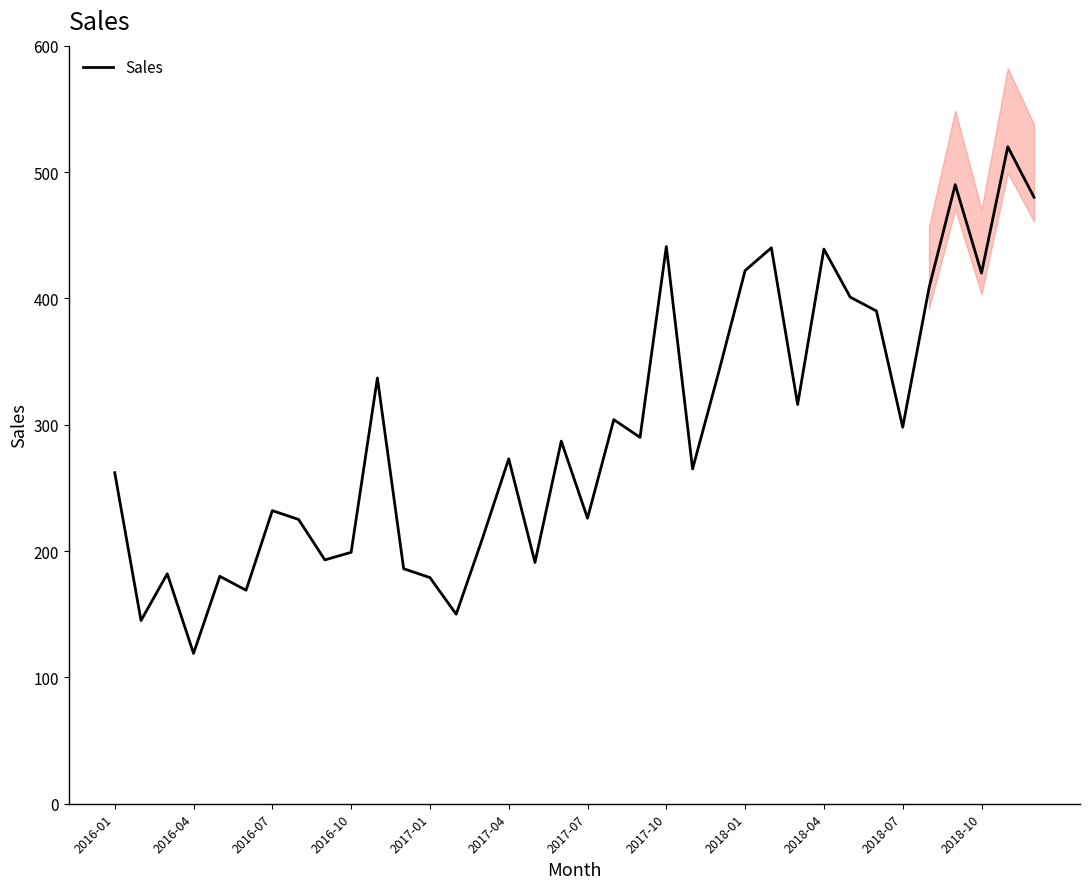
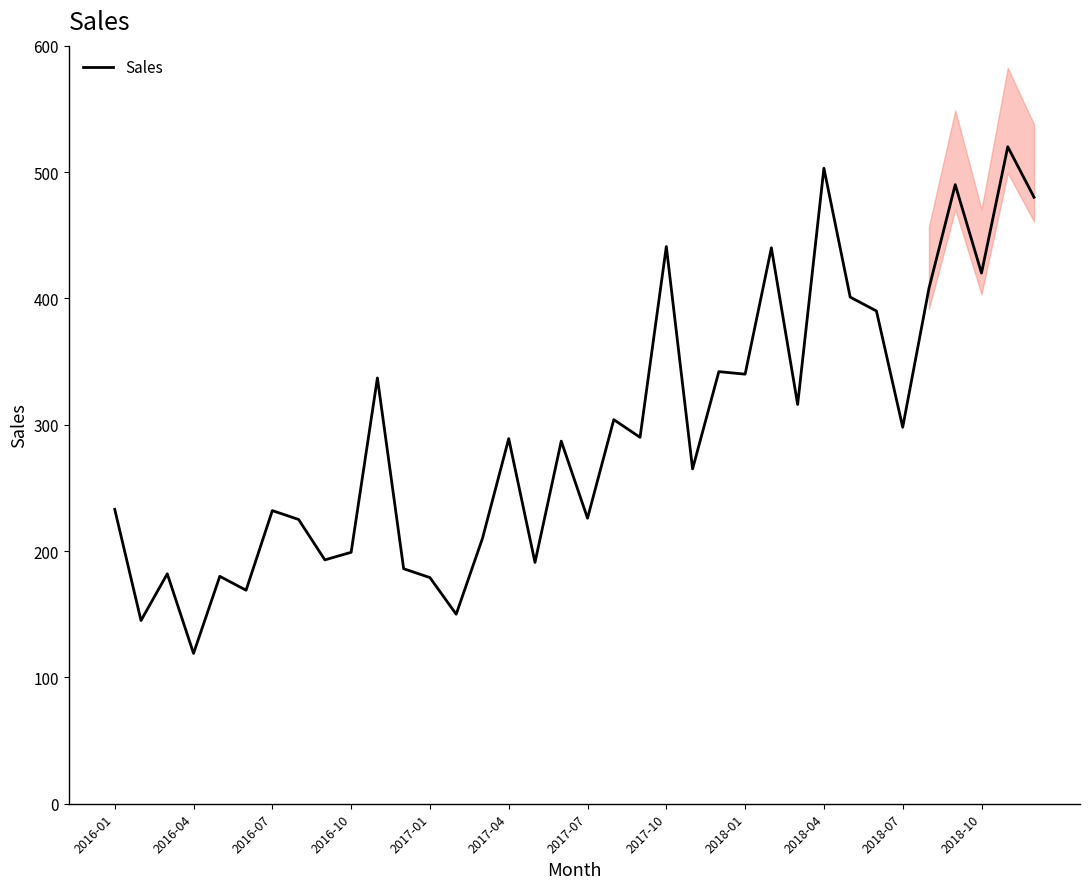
  {
    "Sales": {
-     "2016-01": 262,
+     "2016-01": 233,
      "2016-04": 119,
      "2016-07": 232,
      "2016-10": 199,
      "2017-01": 179,
-     "2017-04": 273,
+     "2017-04": 289,
      "2017-07": 226,
      "2017-10": 441,
-     "2018-01": 422,
-     "2018-04": 439,
+     "2018-01": 340,
+     "2018-04": 503,
      "2018-07": 298,
      "2018-10": 420
    }
  }
